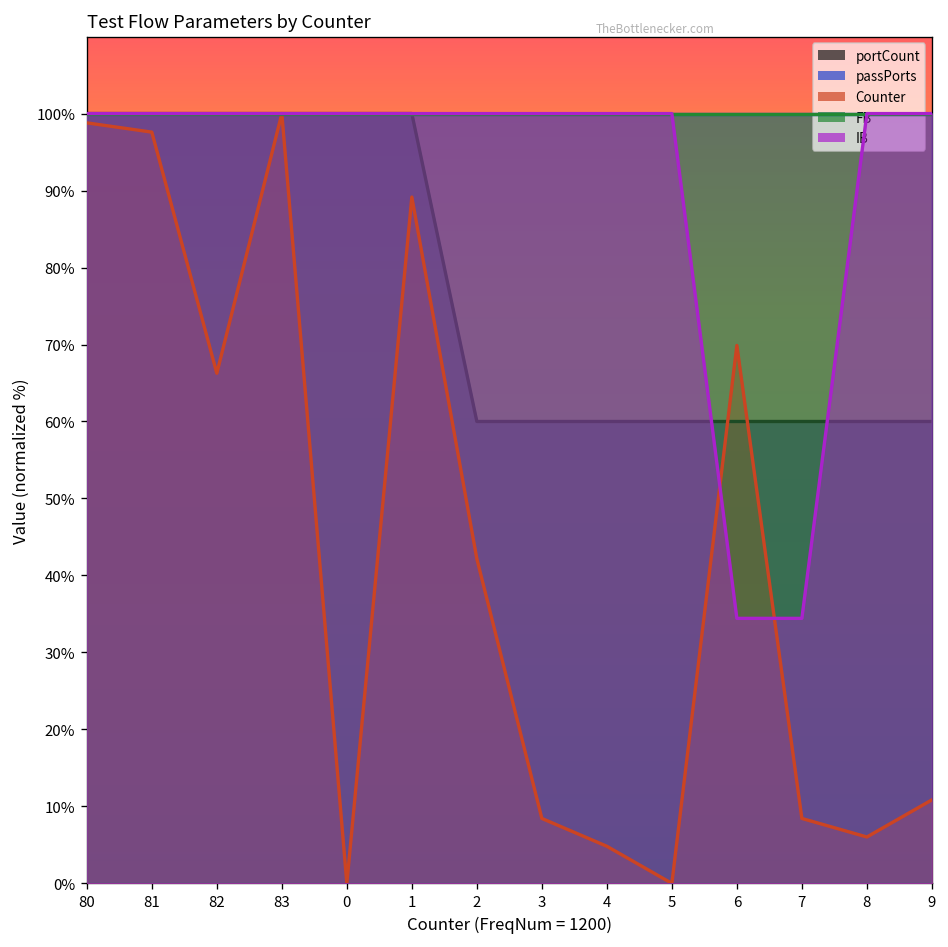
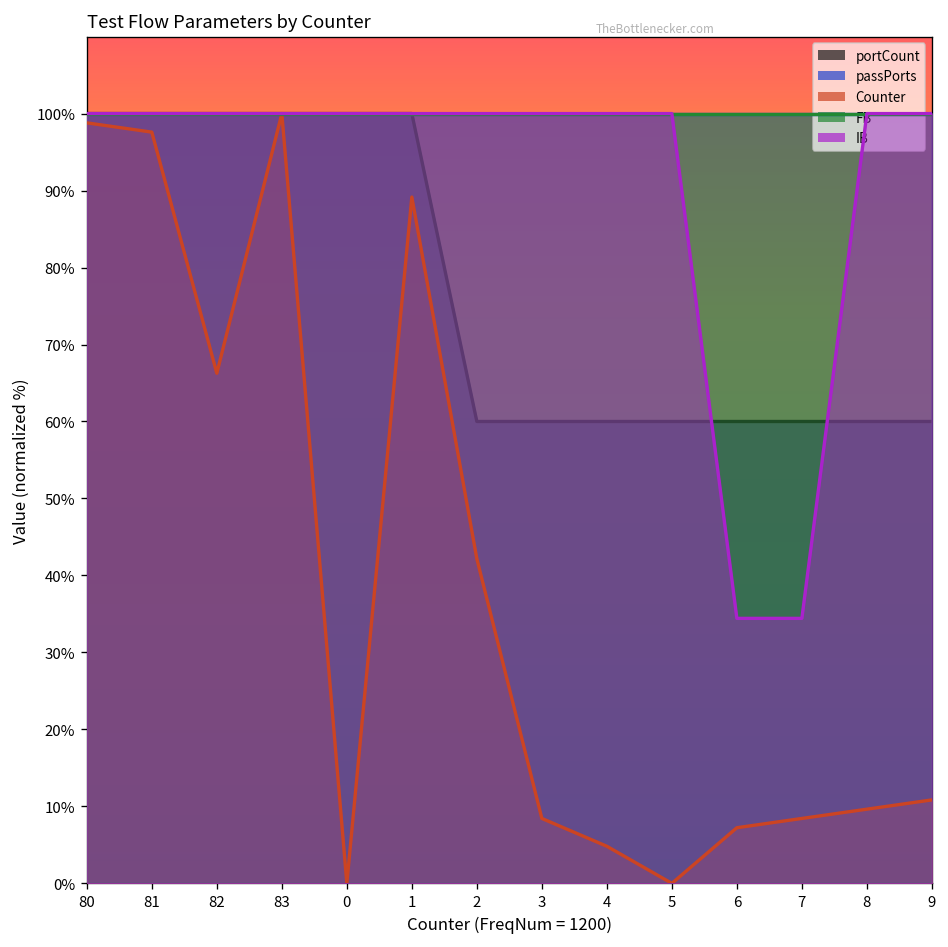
  {
    "portCount": {
      "2": "60%",
      "3": "60%",
      "4": "60%",
      "5": "60%",
      "6": "60%",
      "7": "60%",
      "8": "60%",
      "9": "60%"
    },
    "FB": {
      "6": "100%",
      "7": "100%"
    },
    "Counter": {
      "80": "99%",
      "81": "98%",
      "82": "66%",
      "1": "89%",
      "2": "42%",
      "3": "8%",
      "4": "5%",
-     "6": "70%",
+     "6": "7%",
      "7": "8%",
-     "8": "6%",
+     "8": "10%",
      "9": "11%"
    },
    "IB": {
      "6": "34%",
      "7": "34%"
    }
  }
